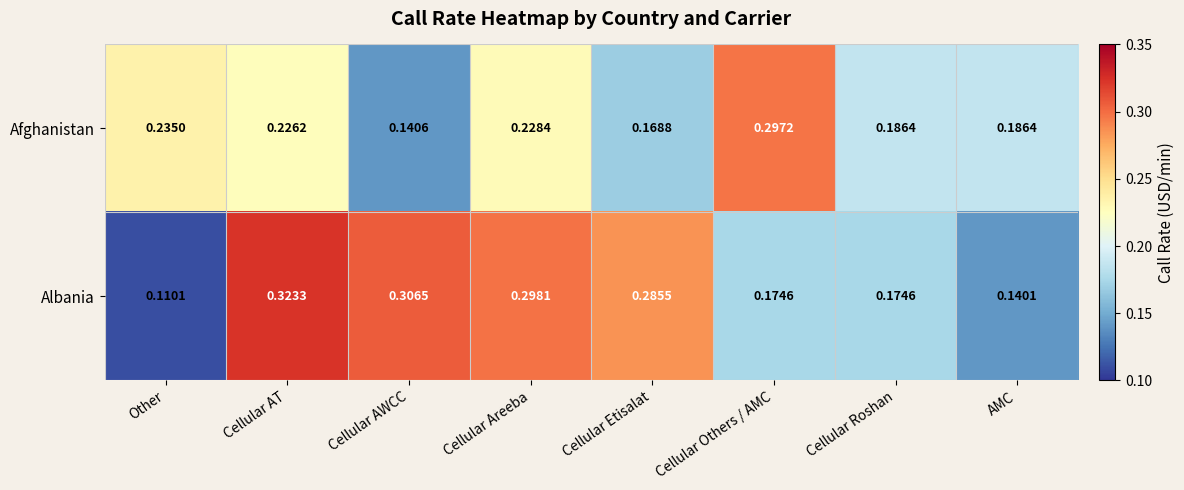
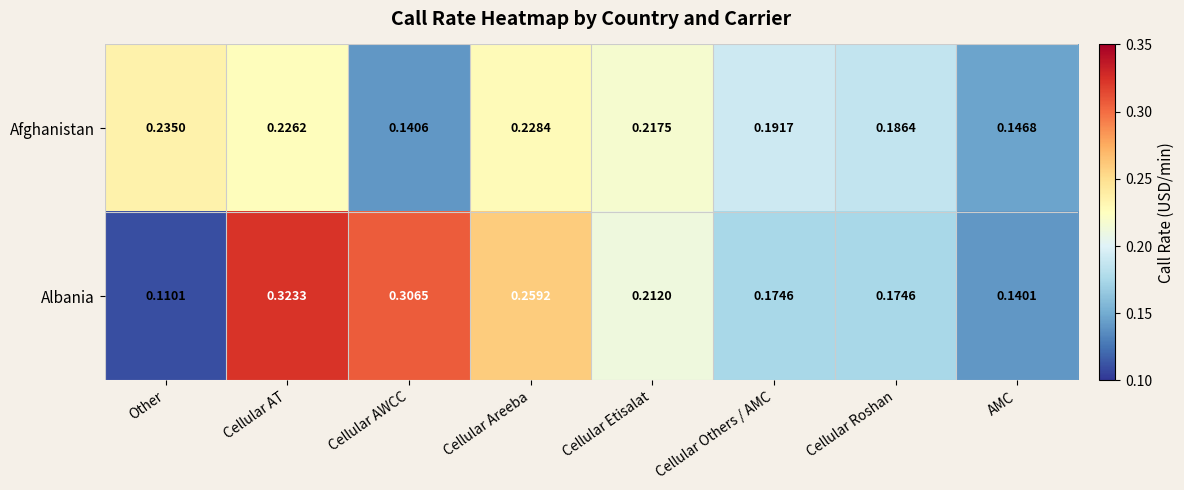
  {
    "Afghanistan": {
      "Other": 0.2350,
      "Cellular AT": 0.2262,
      "Cellular AWCC": 0.1406,
      "Cellular Areeba": 0.2284,
-     "Cellular Etisalat": 0.1688,
-     "Cellular Others / AMC": 0.2972,
+     "Cellular Etisalat": 0.2175,
+     "Cellular Others / AMC": 0.1917,
      "Cellular Roshan": 0.1864,
-     "AMC": 0.1864
+     "AMC": 0.1468
    },
    "Albania": {
      "Other": 0.1101,
      "Cellular AT": 0.3233,
      "Cellular AWCC": 0.3065,
-     "Cellular Areeba": 0.2981,
-     "Cellular Etisalat": 0.2855,
+     "Cellular Areeba": 0.2592,
+     "Cellular Etisalat": 0.2120,
      "Cellular Others / AMC": 0.1746,
      "Cellular Roshan": 0.1746,
      "AMC": 0.1401
    }
  }
